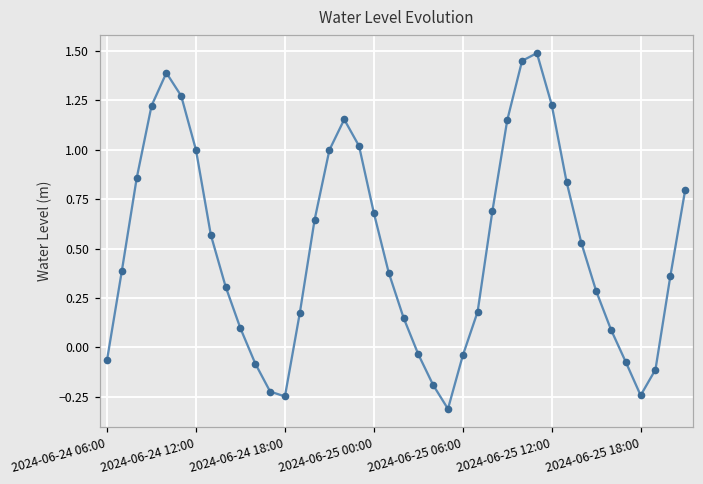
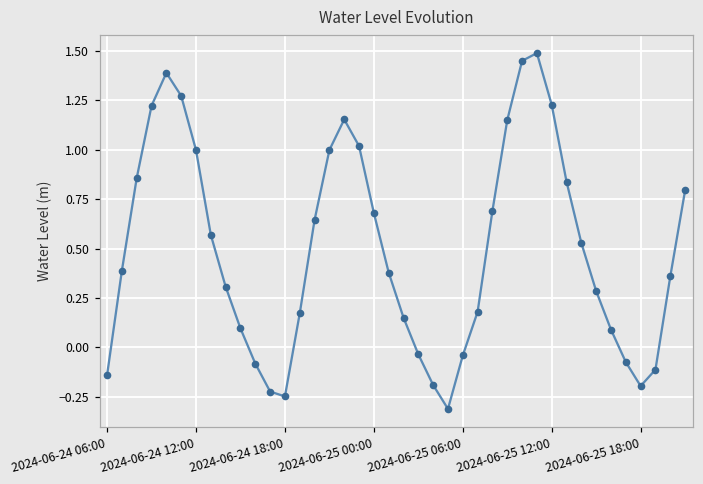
  {
-   "2024-06-24 06:00": -0.06,
+   "2024-06-24 06:00": -0.14,
    "2024-06-24 12:00": 1.00,
    "2024-06-24 18:00": -0.25,
    "2024-06-25 00:00": 0.68,
    "2024-06-25 06:00": -0.04,
    "2024-06-25 12:00": 1.23,
-   "2024-06-25 18:00": -0.24
+   "2024-06-25 18:00": -0.20
  }
